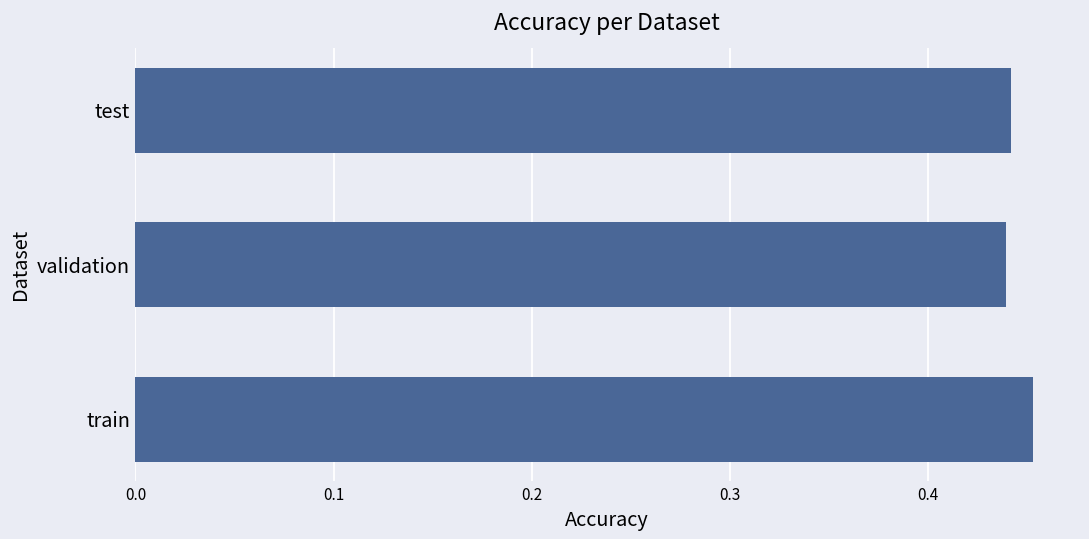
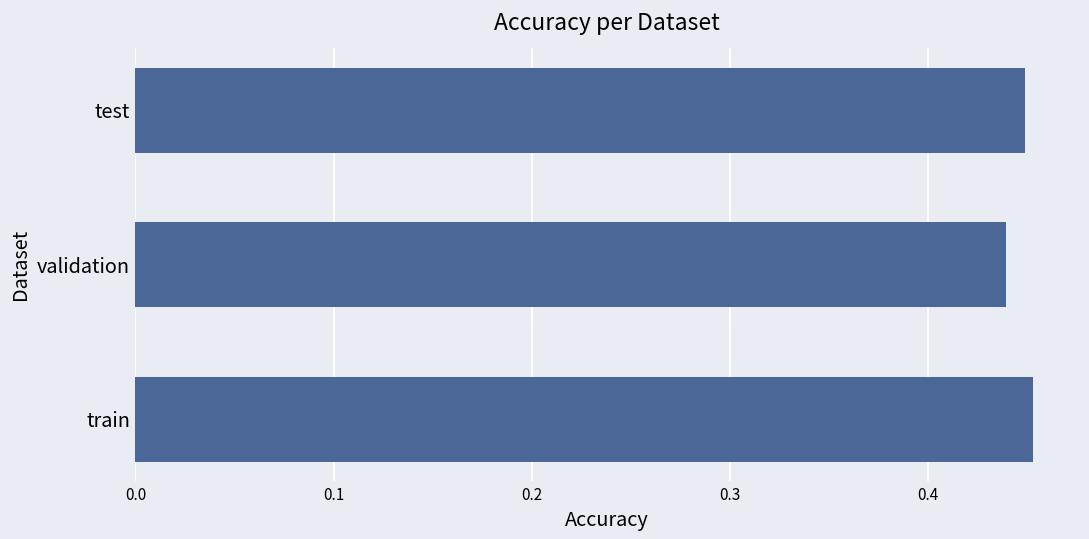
  {
-   "test": 0.442,
+   "test": 0.449,
    "validation": 0.439,
    "train": 0.453
  }
